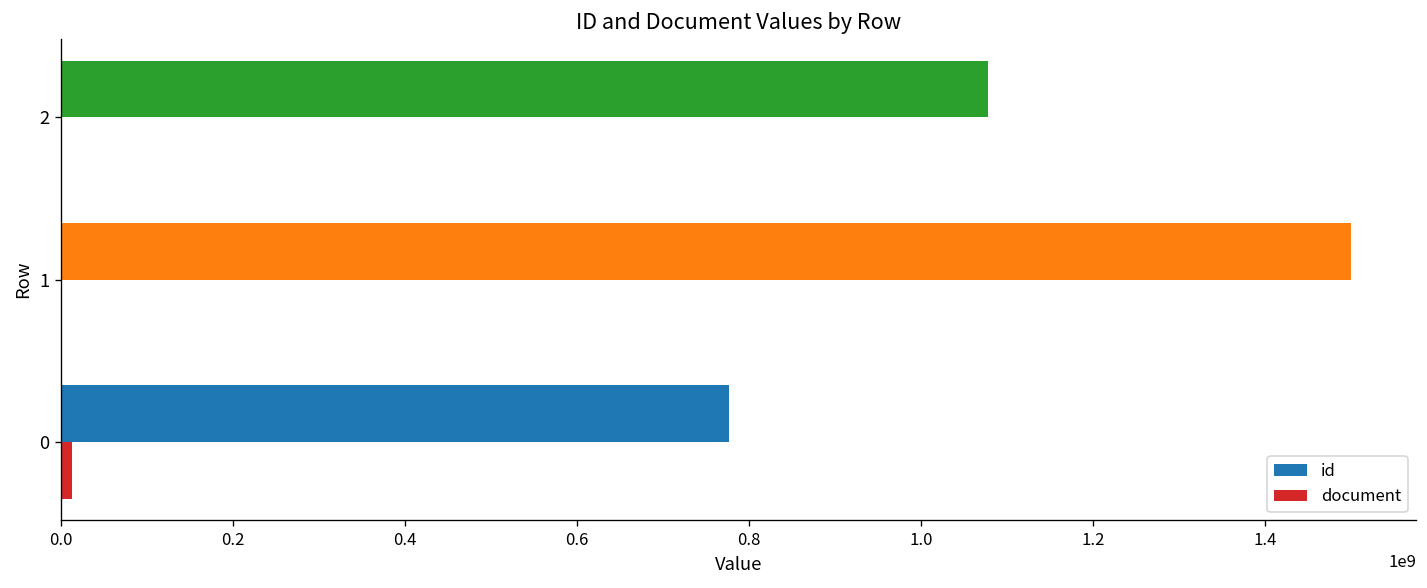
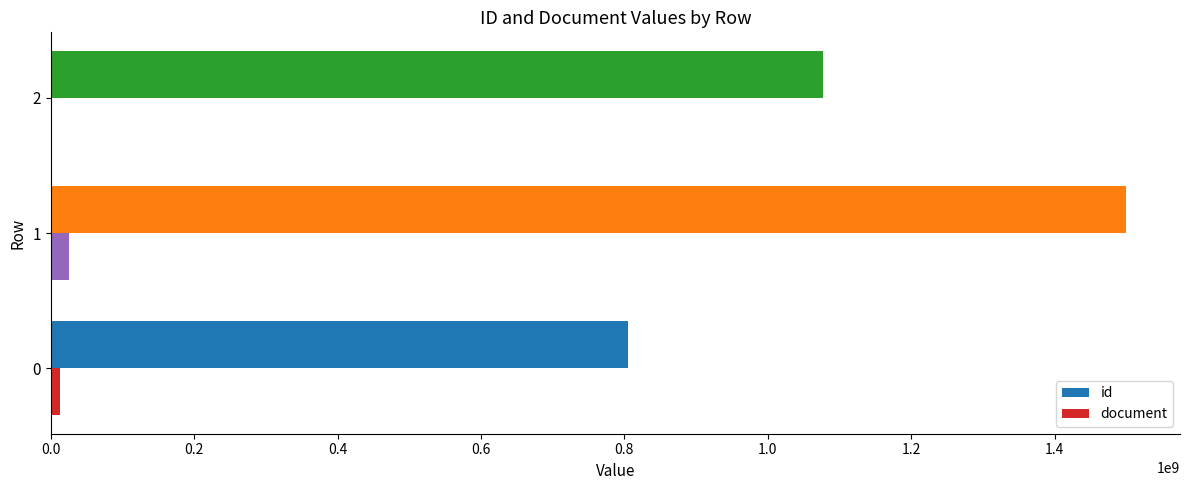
  {
    "id": {
      "2": 1080000000,
      "1": 1500000000,
-     "0": 780000000
+     "0": 810000000
    },
    "document": {
-     "1": 0,
+     "1": 30000000,
      "0": 10000000
    }
  }
